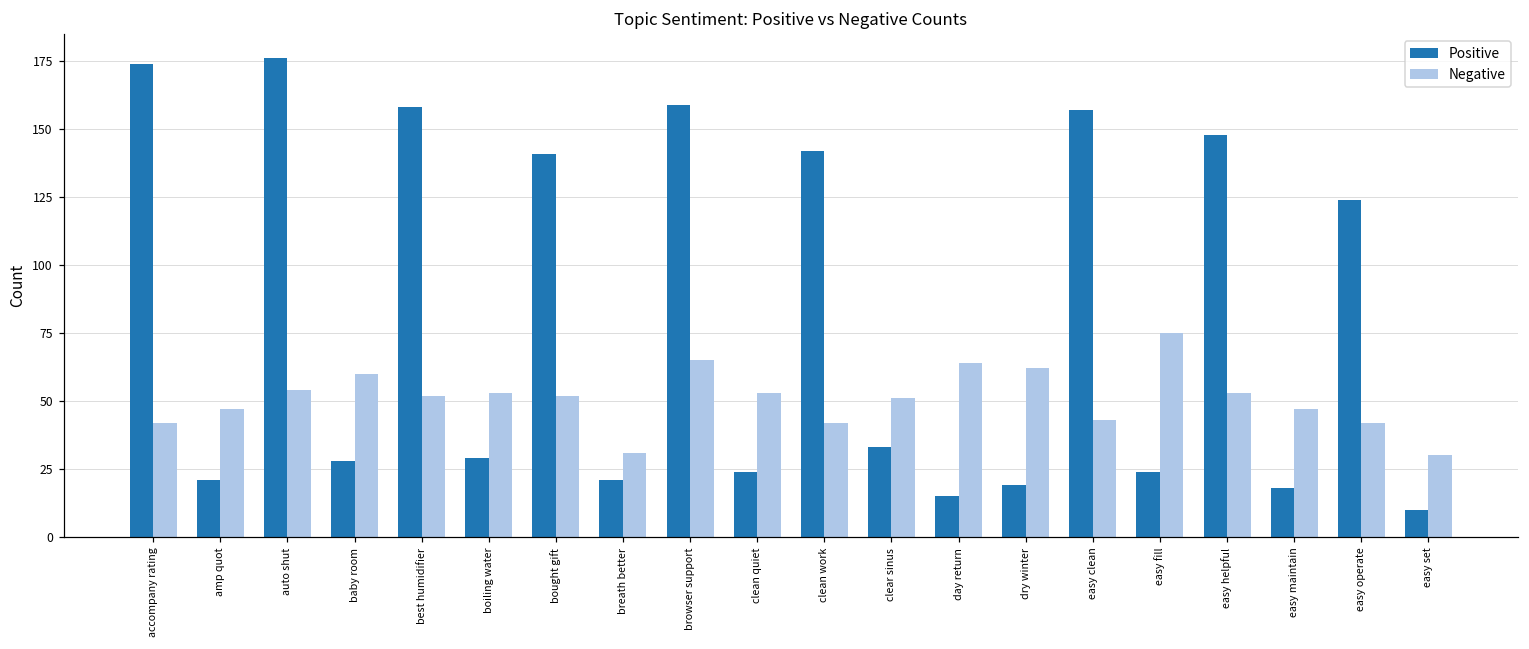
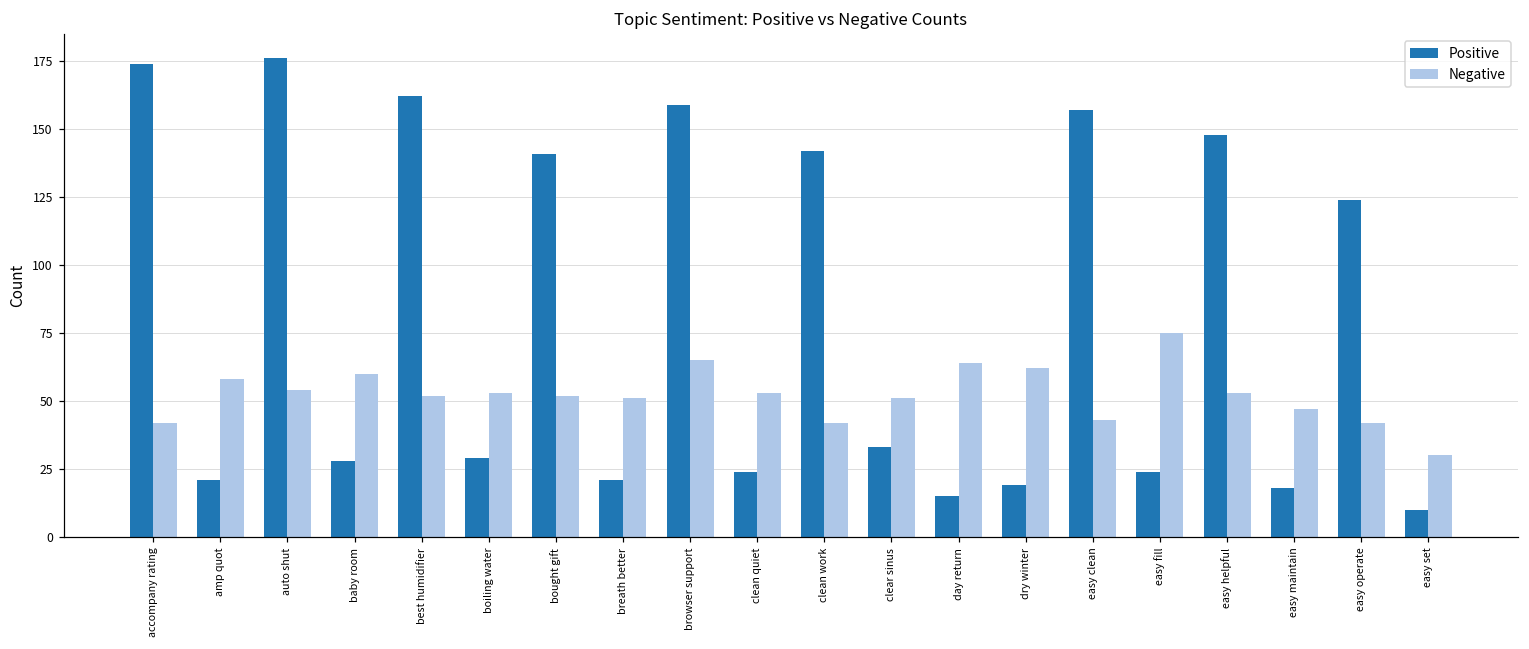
  {
    "Positive": {
      "accompany rating": 174,
      "amp quot": 21,
      "auto shut": 176,
      "baby room": 28,
-     "best humidifier": 158,
+     "best humidifier": 162,
      "boiling water": 29,
      "bought gift": 141,
      "breath better": 21,
      "browser support": 159,
      "clean quiet": 24,
      "clean work": 142,
      "clear sinus": 33,
      "day return": 15,
      "dry winter": 19,
      "easy clean": 157,
      "easy fill": 24,
      "easy helpful": 148,
      "easy maintain": 18,
      "easy operate": 124,
      "easy set": 10
    },
    "Negative": {
      "accompany rating": 42,
-     "amp quot": 47,
+     "amp quot": 58,
      "auto shut": 54,
      "baby room": 60,
      "best humidifier": 52,
      "boiling water": 53,
      "bought gift": 52,
-     "breath better": 31,
+     "breath better": 51,
      "browser support": 65,
      "clean quiet": 53,
      "clean work": 42,
      "clear sinus": 51,
      "day return": 64,
      "dry winter": 62,
      "easy clean": 43,
      "easy fill": 75,
      "easy helpful": 53,
      "easy maintain": 47,
      "easy operate": 42,
      "easy set": 30
    }
  }
